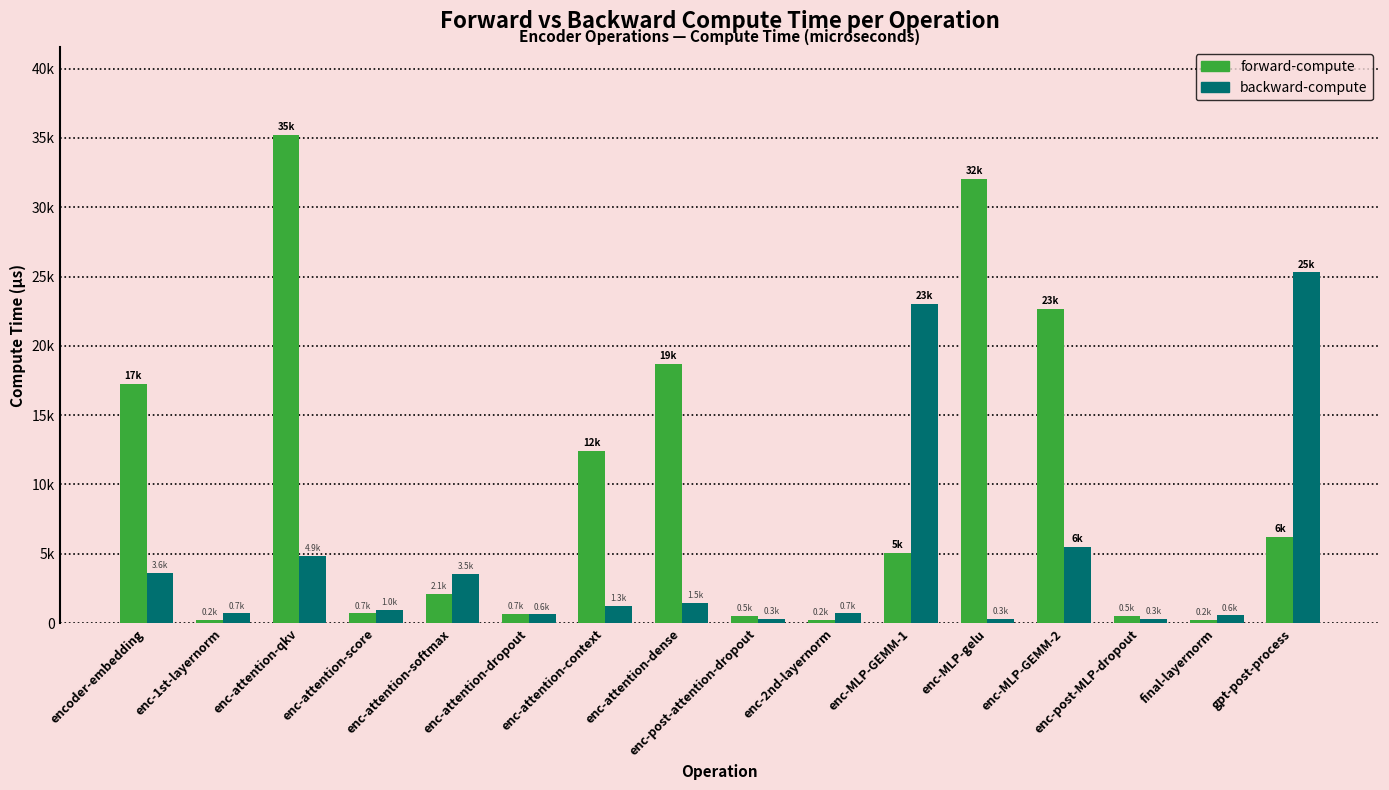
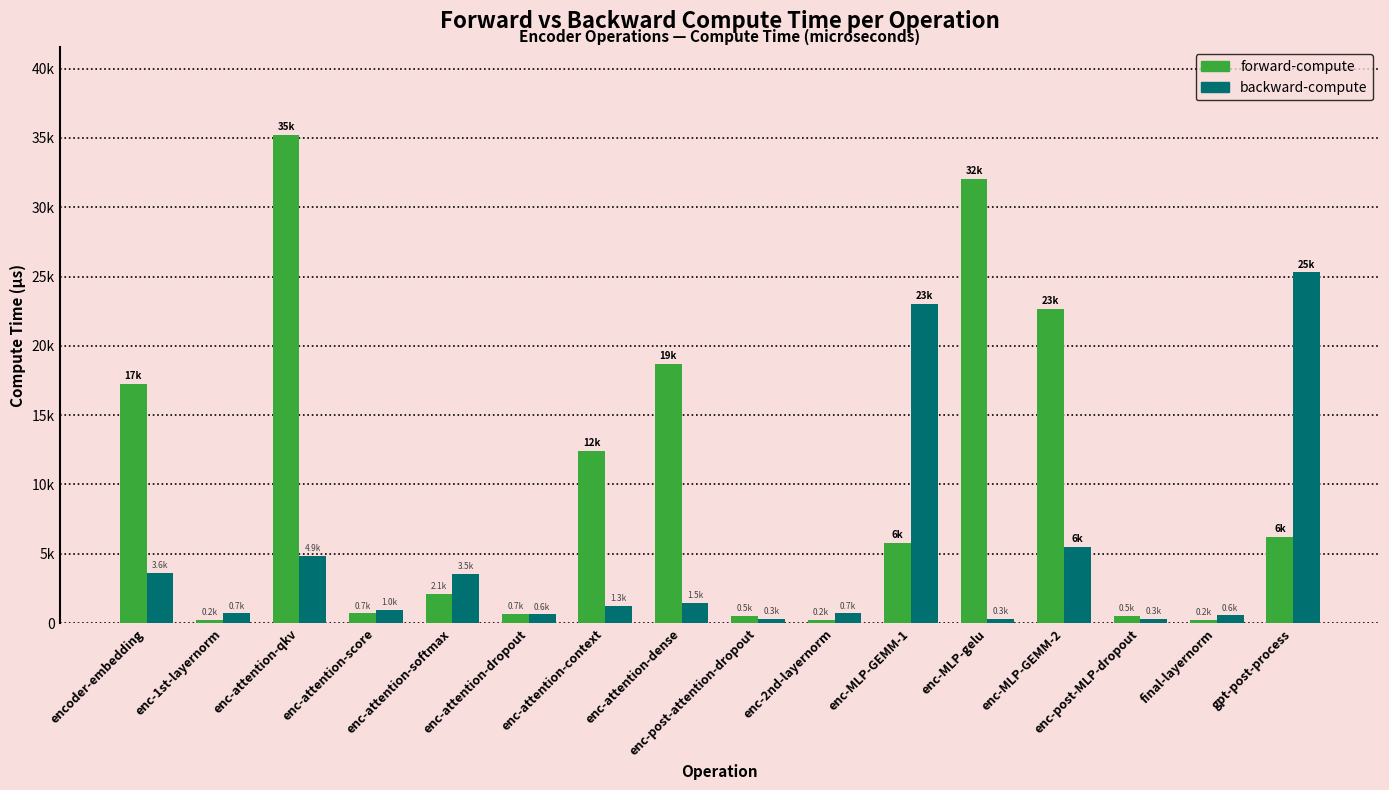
  {
    "forward-compute": {
      "encoder-embedding": "17k",
      "enc-1st-layernorm": "0.2k",
      "enc-attention-qkv": "35k",
      "enc-attention-score": "0.7k",
      "enc-attention-softmax": "2.1k",
      "enc-attention-dropout": "0.7k",
      "enc-attention-context": "12k",
      "enc-attention-dense": "19k",
      "enc-post-attention-dropout": "0.5k",
      "enc-2nd-layernorm": "0.2k",
-     "enc-MLP-GEMM-1": "5k",
+     "enc-MLP-GEMM-1": "6k",
      "enc-MLP-gelu": "32k",
      "enc-MLP-GEMM-2": "23k",
      "enc-post-MLP-dropout": "0.5k",
      "final-layernorm": "0.2k",
      "gpt-post-process": "6k"
    },
    "backward-compute": {
      "encoder-embedding": "3.6k",
      "enc-1st-layernorm": "0.7k",
      "enc-attention-qkv": "4.9k",
      "enc-attention-score": "1.0k",
      "enc-attention-softmax": "3.5k",
      "enc-attention-dropout": "0.6k",
      "enc-attention-context": "1.3k",
      "enc-attention-dense": "1.5k",
      "enc-post-attention-dropout": "0.3k",
      "enc-2nd-layernorm": "0.7k",
      "enc-MLP-GEMM-1": "23k",
      "enc-MLP-gelu": "0.3k",
      "enc-MLP-GEMM-2": "6k",
      "enc-post-MLP-dropout": "0.3k",
      "final-layernorm": "0.6k",
      "gpt-post-process": "25k"
    }
  }
